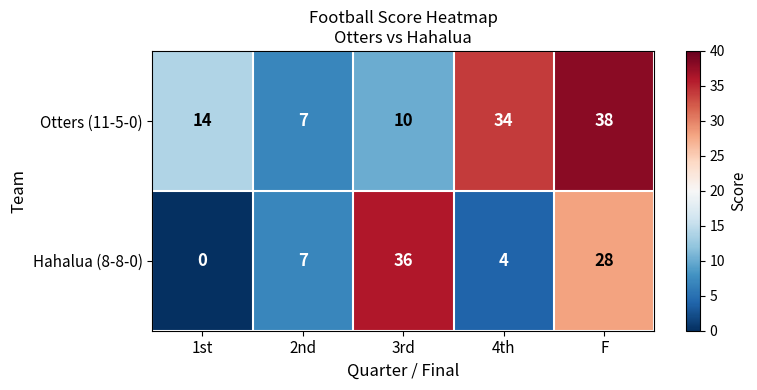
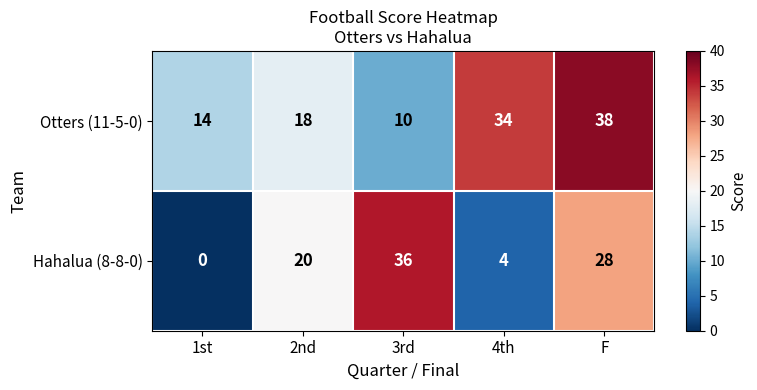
  {
    "Otters (11-5-0)": {
      "1st": 14,
-     "2nd": 7,
+     "2nd": 18,
      "3rd": 10,
      "4th": 34,
      "F": 38
    },
    "Hahalua (8-8-0)": {
      "1st": 0,
-     "2nd": 7,
+     "2nd": 20,
      "3rd": 36,
      "4th": 4,
      "F": 28
    }
  }
